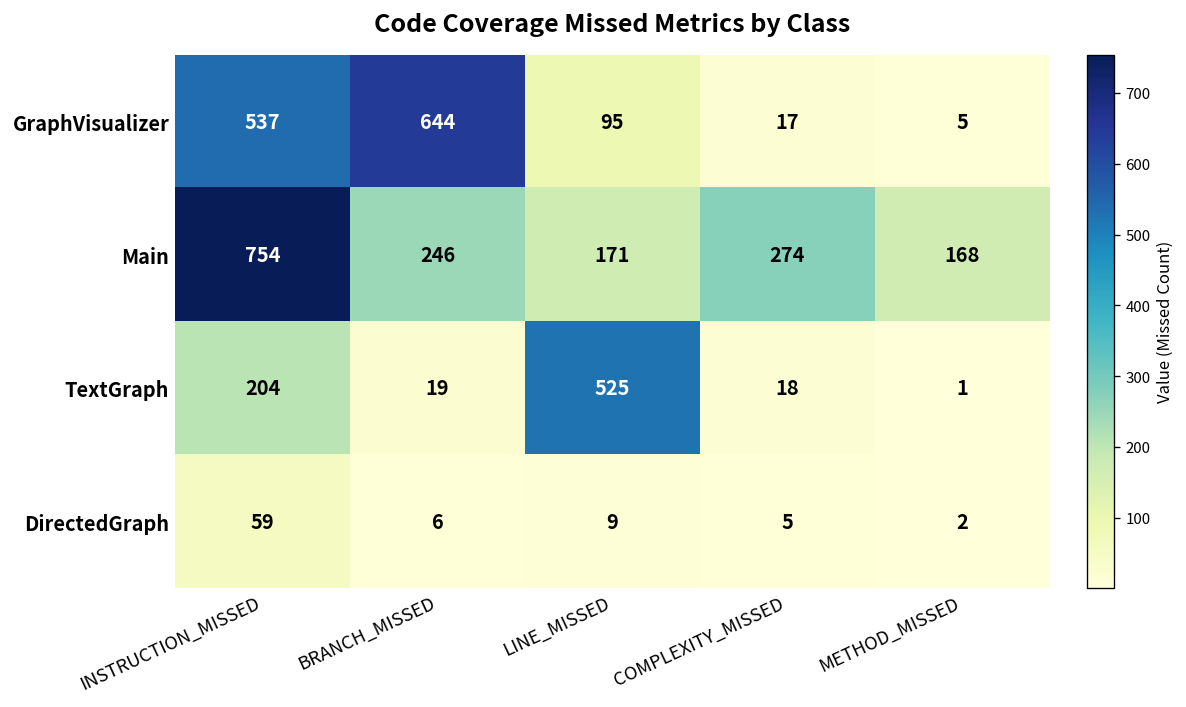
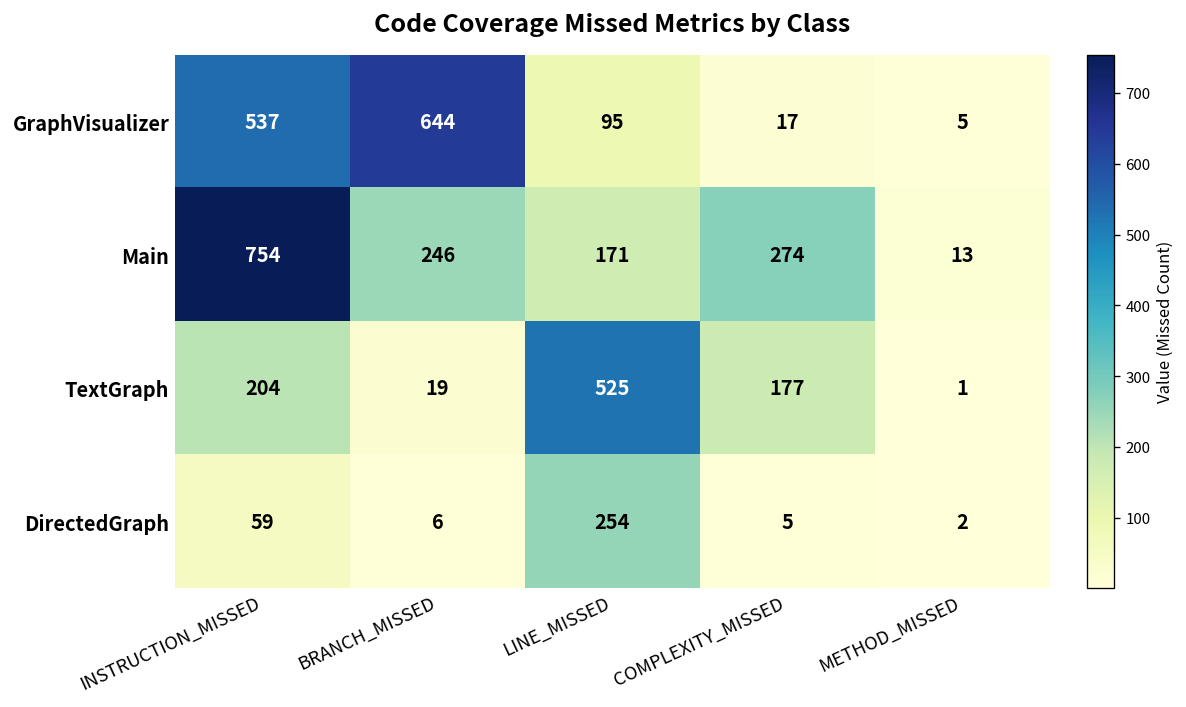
  {
    "GraphVisualizer": {
      "INSTRUCTION_MISSED": 537,
      "BRANCH_MISSED": 644,
      "LINE_MISSED": 95,
      "COMPLEXITY_MISSED": 17,
      "METHOD_MISSED": 5
    },
    "Main": {
      "INSTRUCTION_MISSED": 754,
      "BRANCH_MISSED": 246,
      "LINE_MISSED": 171,
      "COMPLEXITY_MISSED": 274,
-     "METHOD_MISSED": 168
+     "METHOD_MISSED": 13
    },
    "TextGraph": {
      "INSTRUCTION_MISSED": 204,
      "BRANCH_MISSED": 19,
      "LINE_MISSED": 525,
-     "COMPLEXITY_MISSED": 18,
+     "COMPLEXITY_MISSED": 177,
      "METHOD_MISSED": 1
    },
    "DirectedGraph": {
      "INSTRUCTION_MISSED": 59,
      "BRANCH_MISSED": 6,
-     "LINE_MISSED": 9,
+     "LINE_MISSED": 254,
      "COMPLEXITY_MISSED": 5,
      "METHOD_MISSED": 2
    }
  }
